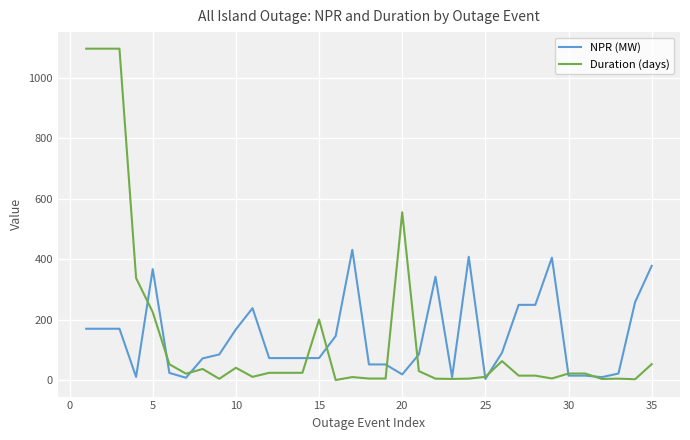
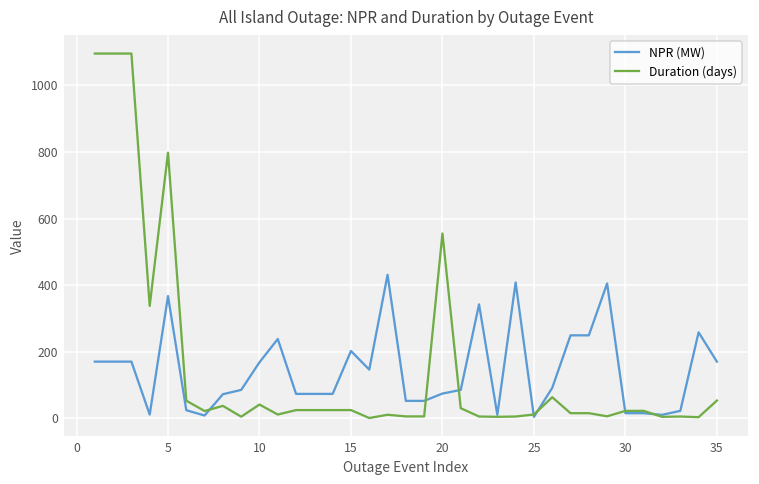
  {
    "NPR (MW)": {
      "5": 370,
      "10": 170,
-     "15": 70,
-     "20": 20,
-     "35": 380
+     "15": 200,
+     "20": 70,
+     "35": 170
    },
    "Duration (days)": {
-     "5": 230,
+     "5": 800,
      "10": 40,
-     "15": 200,
+     "15": 20,
      "20": 560,
      "35": 50
    }
  }
